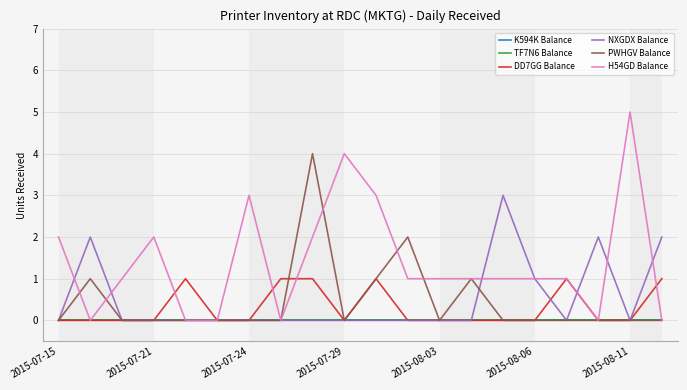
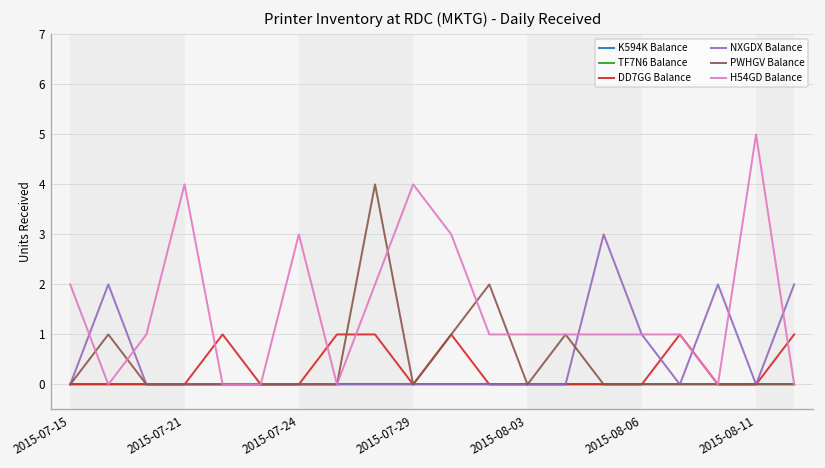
  {
    "H54GD Balance": {
      "2015-07-15": 2,
-     "2015-07-21": 2,
+     "2015-07-21": 4,
      "2015-07-24": 3,
      "2015-07-29": 4,
      "2015-08-03": 1,
      "2015-08-11": 5
    }
  }
